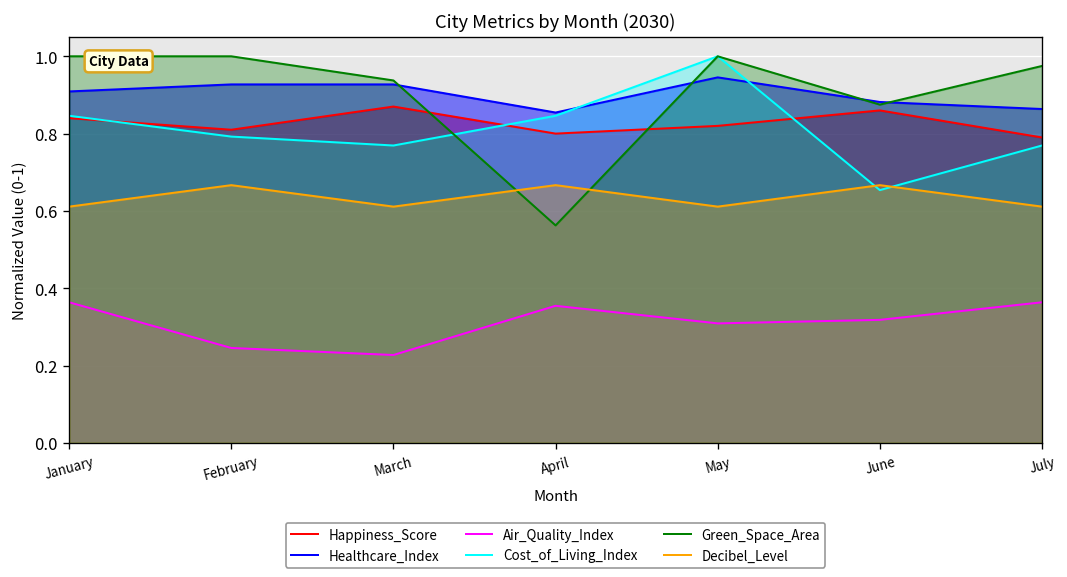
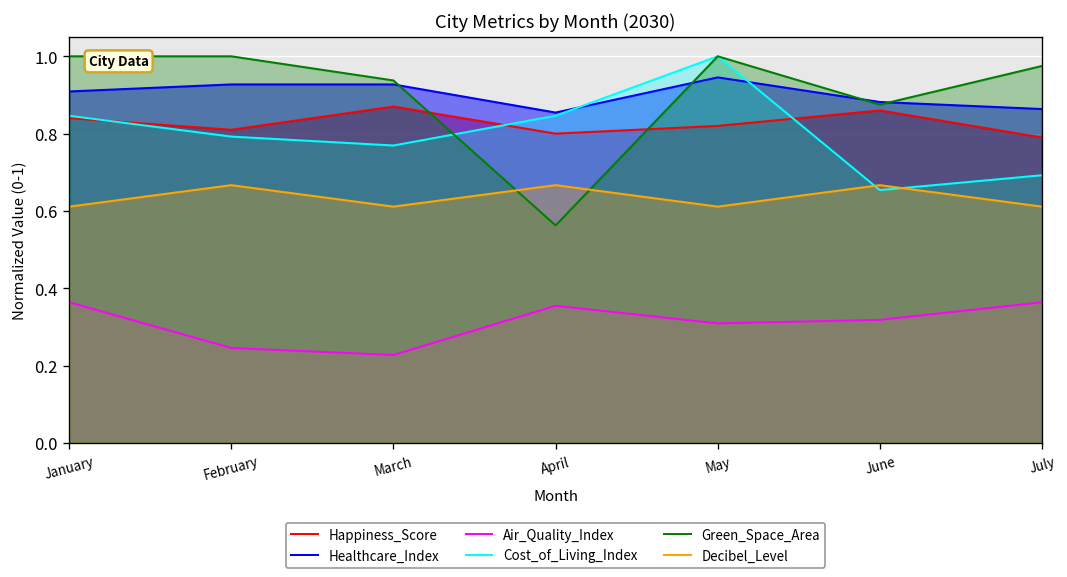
  {
    "Happiness_Score": {
      "February": 0.81,
      "March": 0.87,
      "April": 0.80,
      "May": 0.82,
      "June": 0.86,
      "July": 0.79
    },
    "Healthcare_Index": {
      "January": 0.91,
      "February": 0.93,
      "March": 0.93,
      "April": 0.85,
      "May": 0.95,
      "July": 0.86
    },
    "Air_Quality_Index": {
      "January": 0.36,
      "February": 0.25,
      "March": 0.23,
      "April": 0.35,
      "May": 0.31,
      "June": 0.32,
      "July": 0.36
    },
    "Cost_of_Living_Index": {
      "February": 0.79,
      "March": 0.77,
      "April": 0.85,
      "June": 0.65,
-     "July": 0.77
+     "July": 0.69
    },
    "Green_Space_Area": {
      "January": 1.00,
      "February": 1.00,
      "March": 0.94,
      "April": 0.56,
      "July": 0.98
    },
    "Decibel_Level": {
      "January": 0.61,
      "February": 0.67,
      "March": 0.61,
      "April": 0.67,
      "May": 0.61,
      "June": 0.67,
      "July": 0.61
    }
  }
